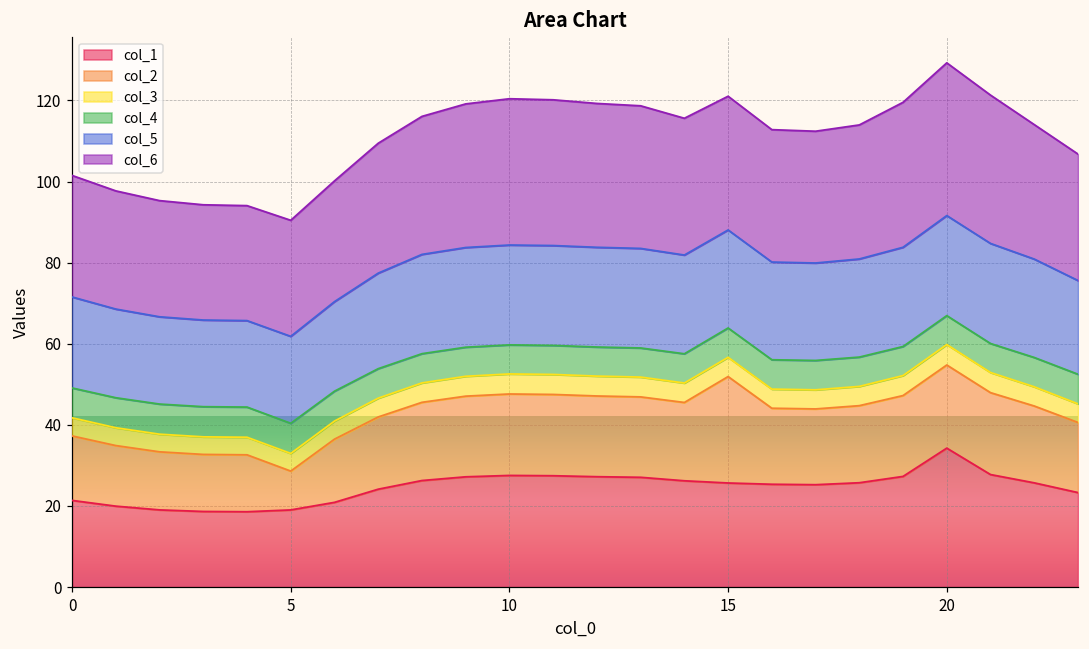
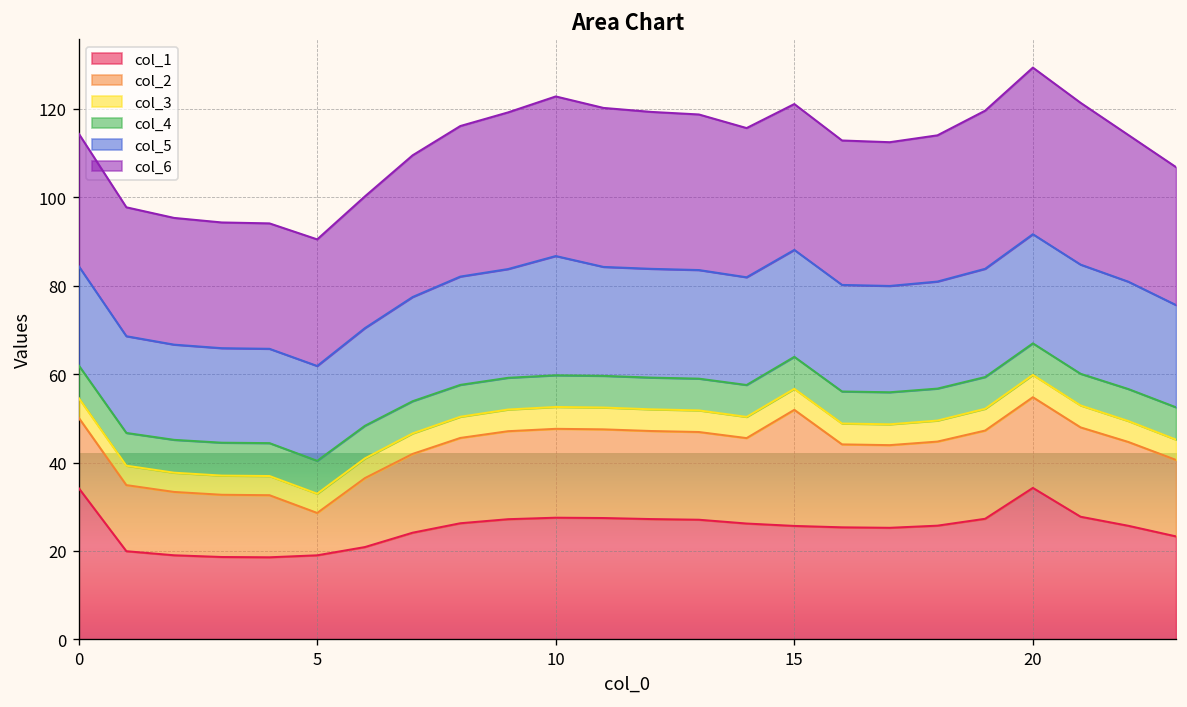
  {
    "col_1": {
-     "0": 21,
+     "0": 34,
      "5": 19,
      "10": 28,
      "15": 26,
      "20": 34
    },
    "col_2": {
      "0": 16,
      "5": 10,
      "10": 20,
      "15": 26,
      "20": 20
    },
    "col_3": {
      "0": 4,
      "5": 4,
      "10": 5,
      "15": 5,
      "20": 5
    },
    "col_4": {
      "0": 7,
      "5": 7,
      "10": 7,
      "15": 7,
      "20": 7
    },
    "col_5": {
      "0": 22,
      "5": 21,
-     "10": 25,
+     "10": 27,
      "15": 24,
      "20": 25
    },
    "col_6": {
      "0": 30,
      "5": 29,
      "10": 36,
      "15": 33,
      "20": 38
    }
  }
